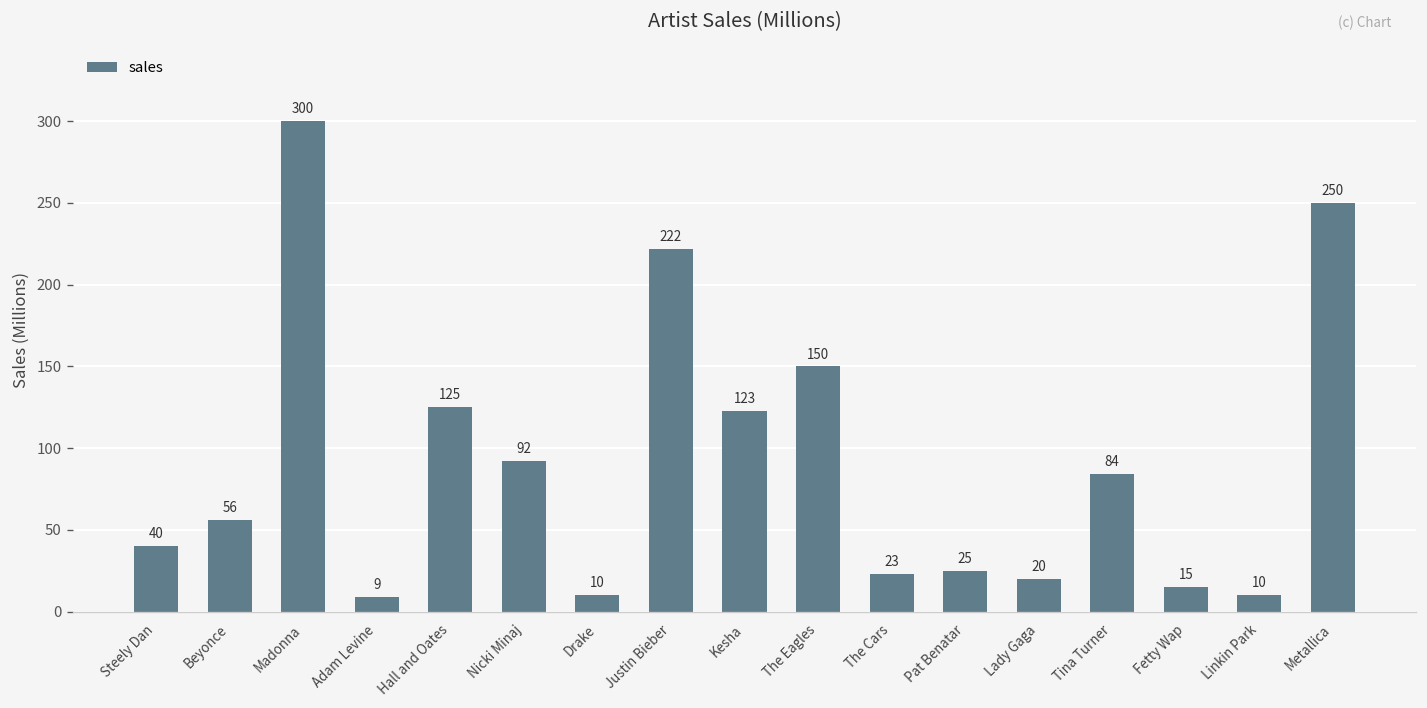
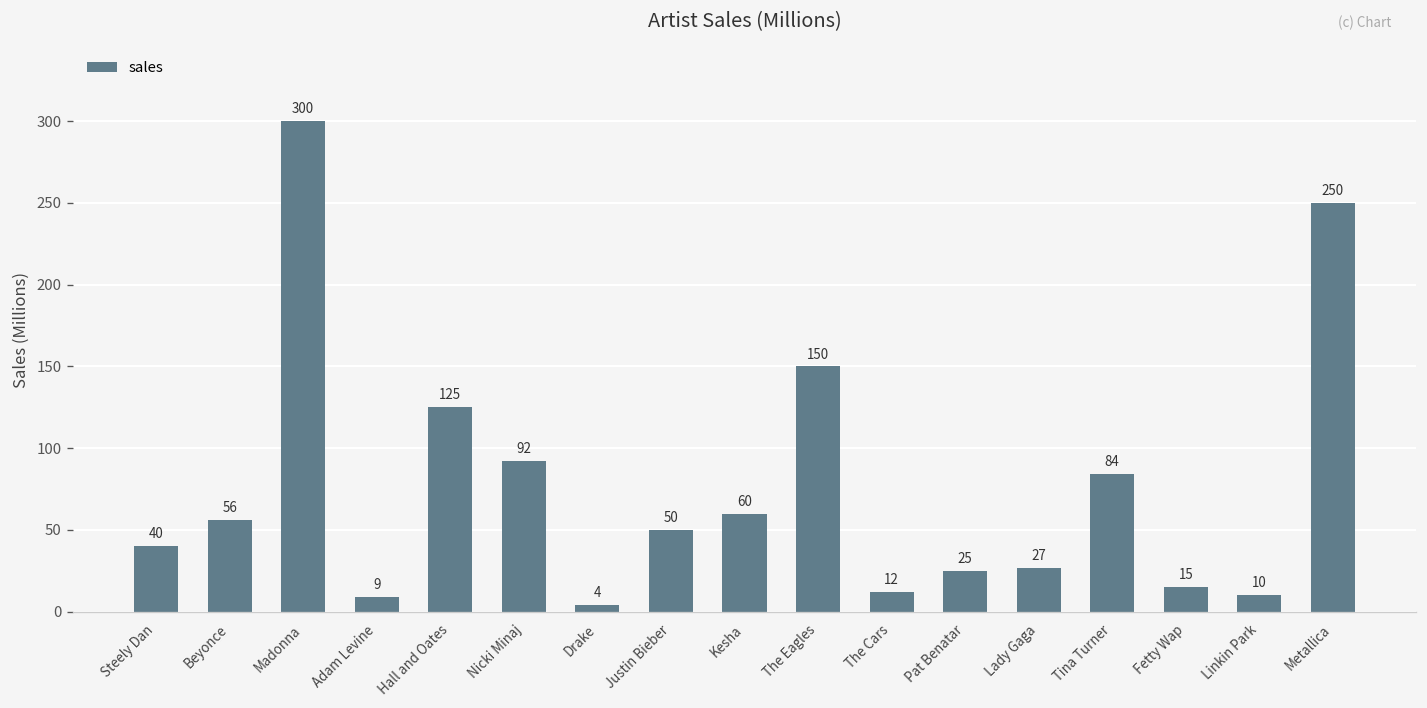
  {
    "Steely Dan": 40,
    "Beyonce": 56,
    "Madonna": 300,
    "Adam Levine": 9,
    "Hall and Oates": 125,
    "Nicki Minaj": 92,
-   "Drake": 10,
-   "Justin Bieber": 222,
-   "Kesha": 123,
+   "Drake": 4,
+   "Justin Bieber": 50,
+   "Kesha": 60,
    "The Eagles": 150,
-   "The Cars": 23,
+   "The Cars": 12,
    "Pat Benatar": 25,
-   "Lady Gaga": 20,
+   "Lady Gaga": 27,
    "Tina Turner": 84,
    "Fetty Wap": 15,
    "Linkin Park": 10,
    "Metallica": 250
  }
